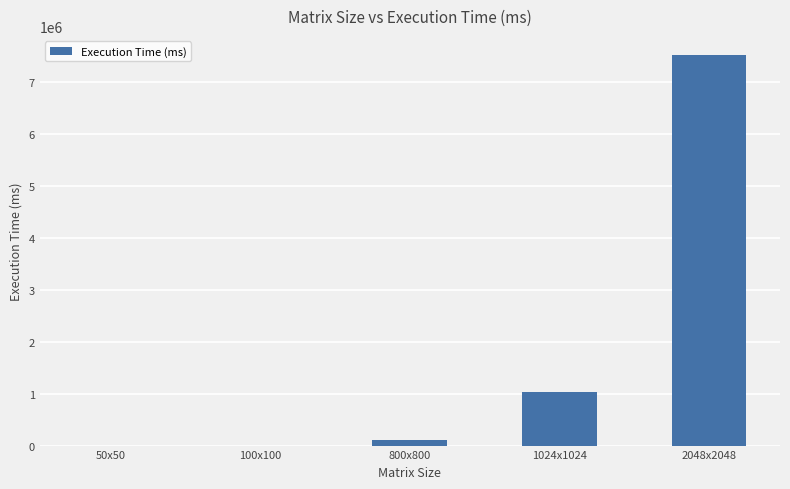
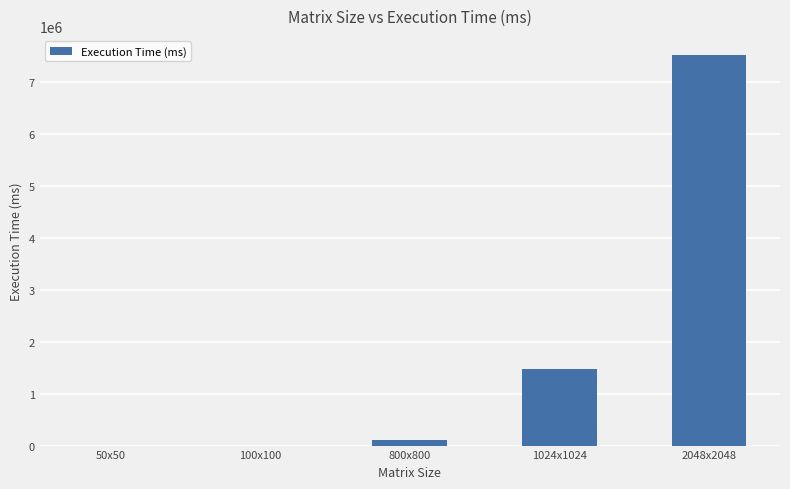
  {
    "800x800": 100000,
-   "1024x1024": 1000000,
+   "1024x1024": 1500000,
    "2048x2048": 7500000
  }
